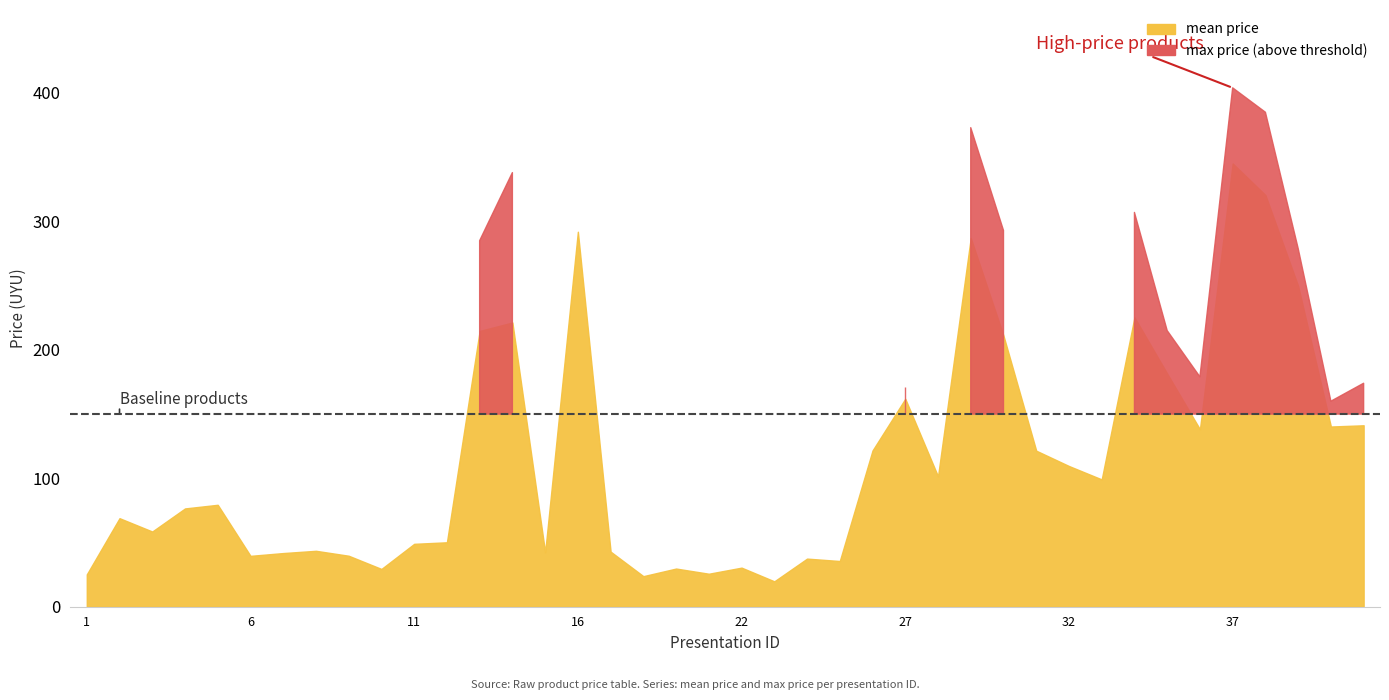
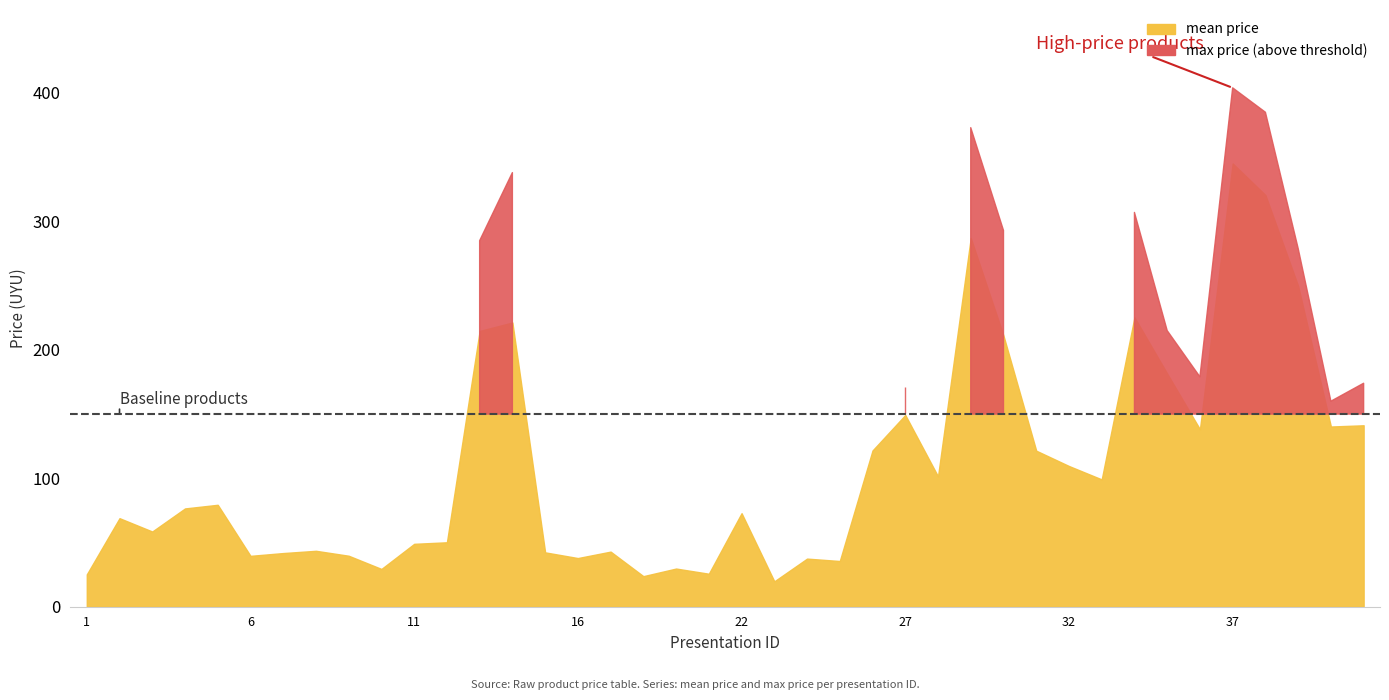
  {
    "1": 25,
    "6": 40,
    "11": 49,
-   "16": 292,
-   "22": 30,
-   "27": 162,
+   "16": 38,
+   "22": 73,
+   "27": 149,
    "32": 110,
    "37": 345
  }
